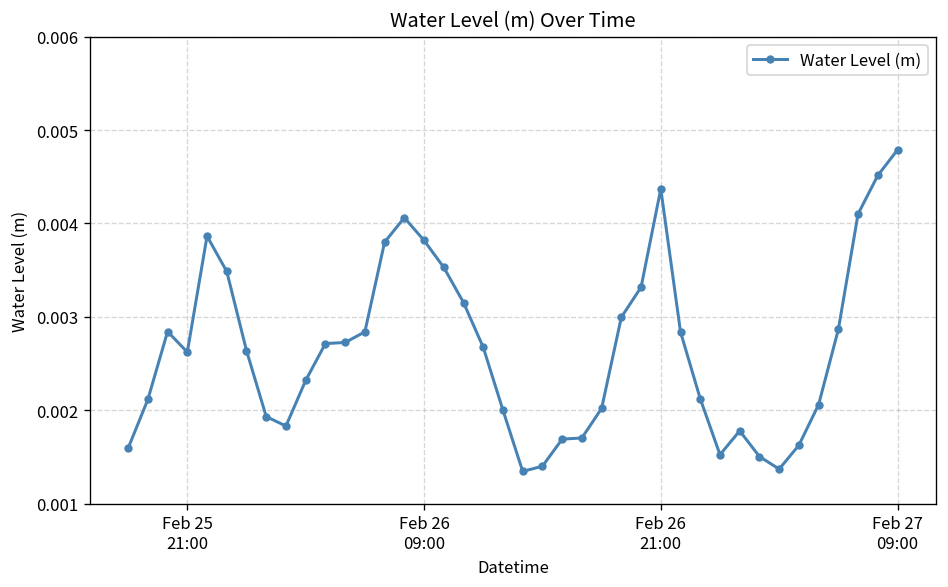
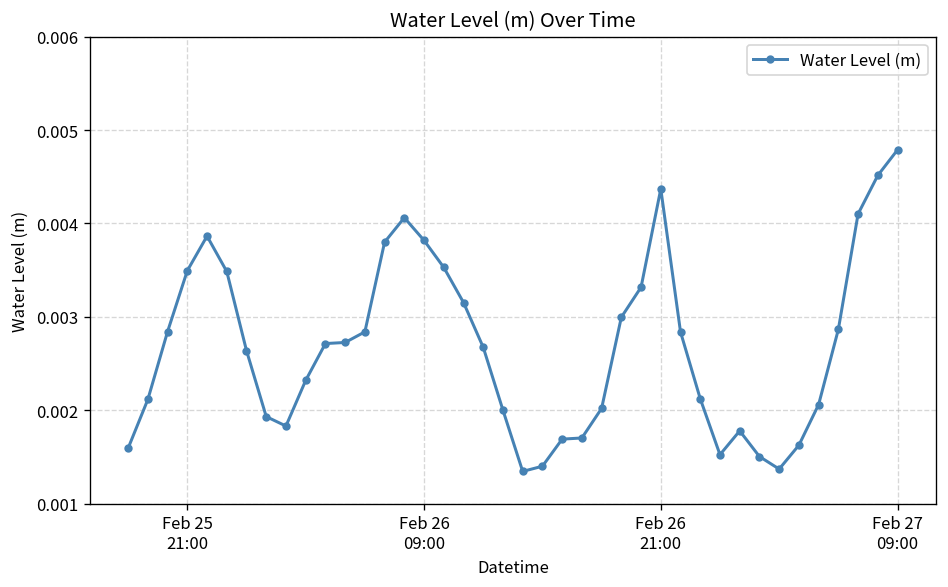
  {
-   "Feb 25 21:00": 0.0026,
+   "Feb 25 21:00": 0.0035,
    "Feb 26 09:00": 0.0038,
    "Feb 26 21:00": 0.0044,
    "Feb 27 09:00": 0.0048
  }
